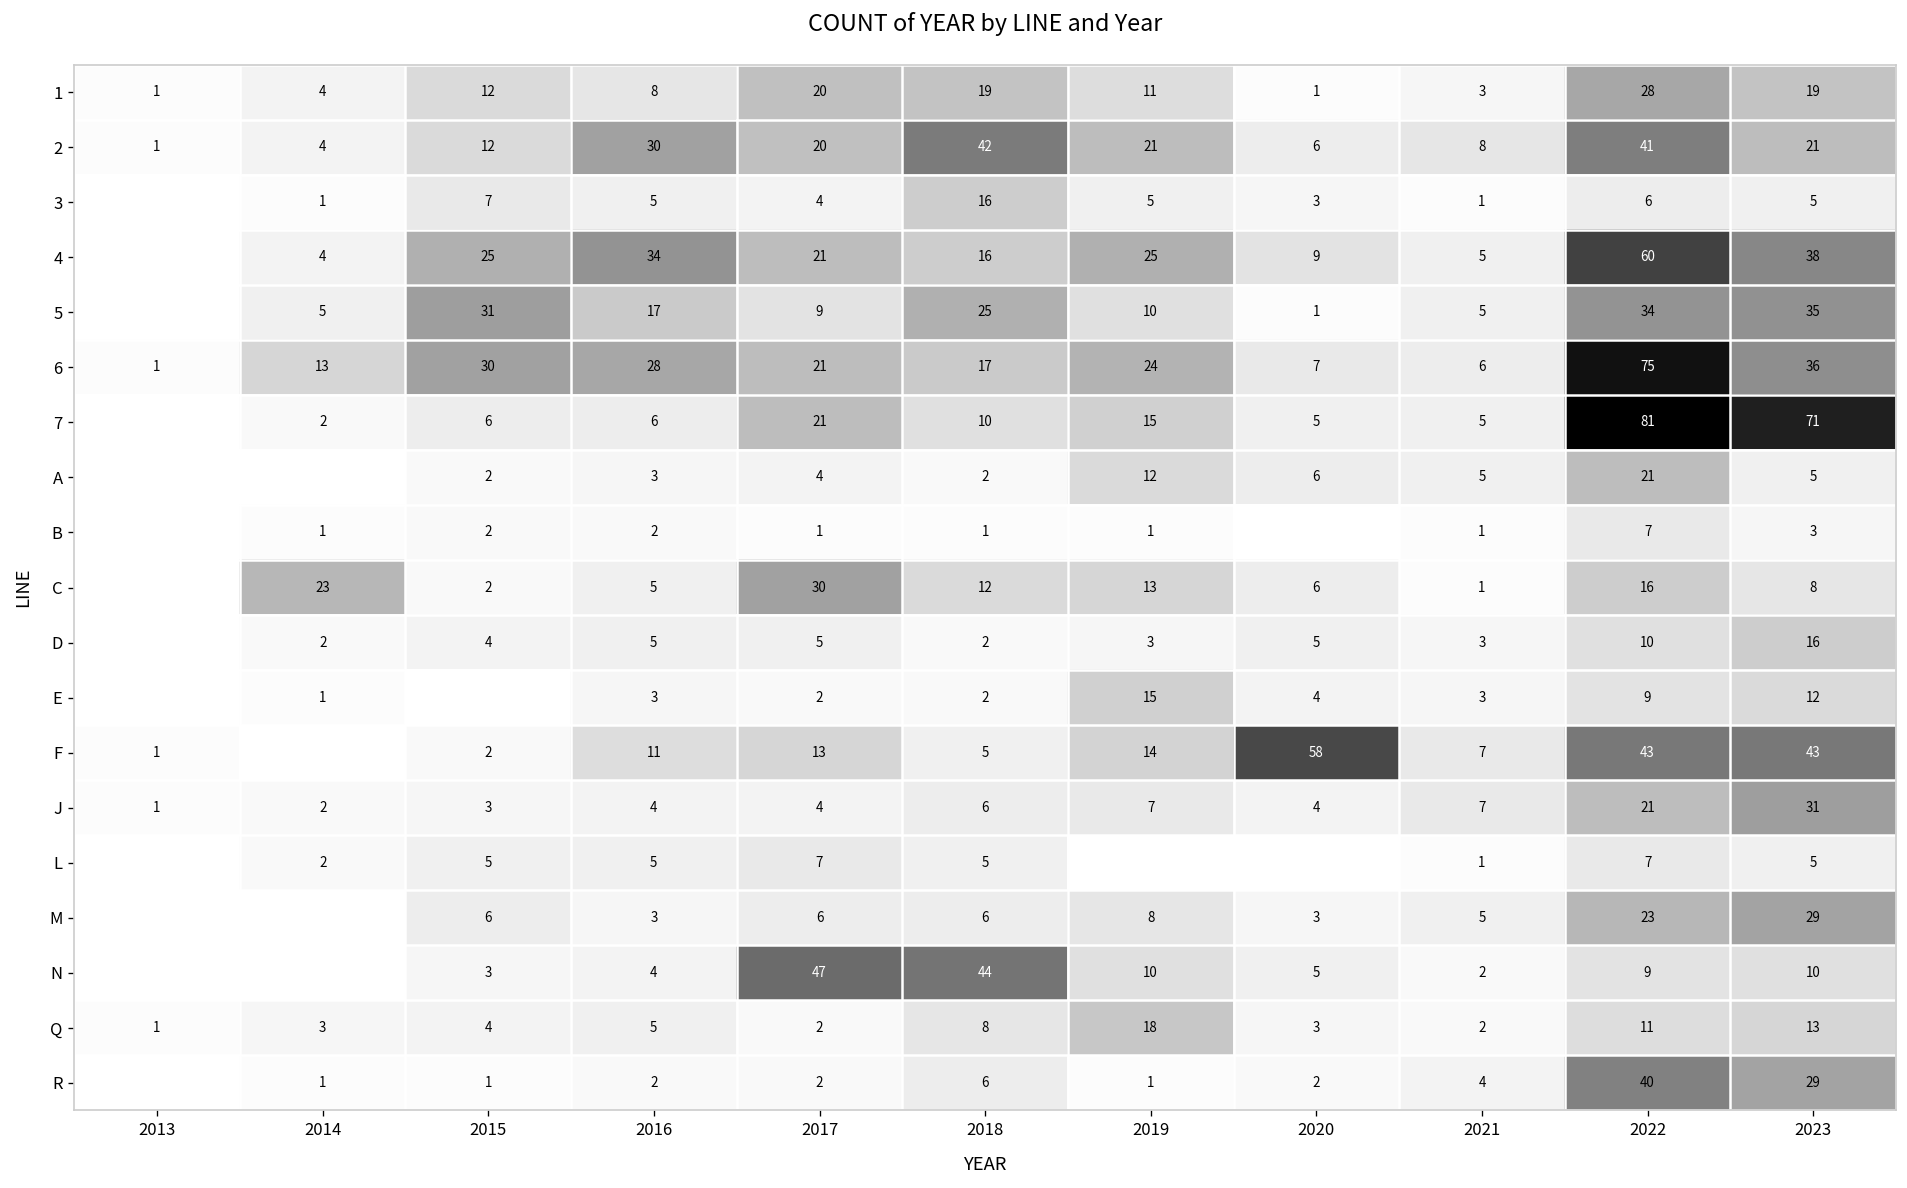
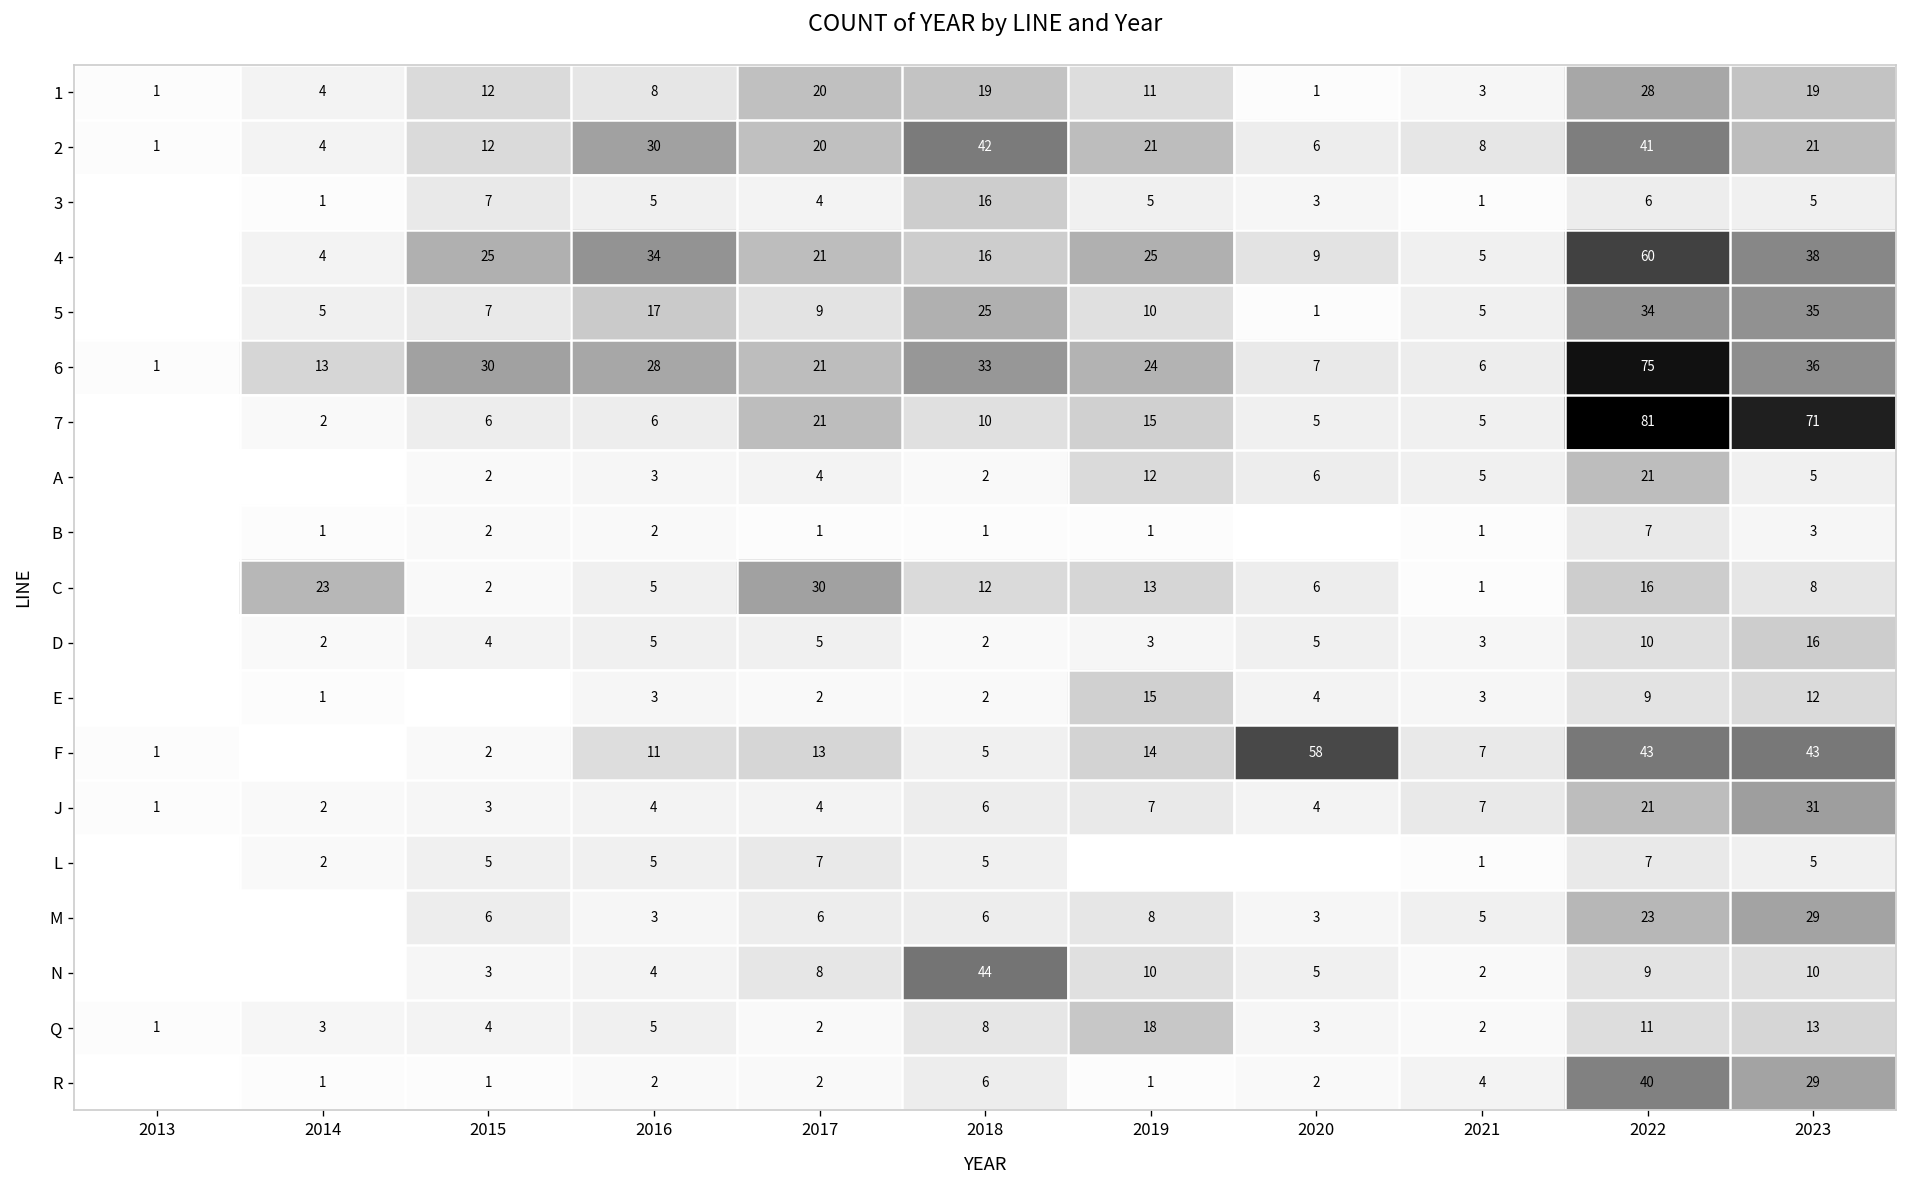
  {
    "1": {
      "2013": 1,
      "2014": 4,
      "2015": 12,
      "2016": 8,
      "2017": 20,
      "2018": 19,
      "2019": 11,
      "2020": 1,
      "2021": 3,
      "2022": 28,
      "2023": 19
    },
    "2": {
      "2013": 1,
      "2014": 4,
      "2015": 12,
      "2016": 30,
      "2017": 20,
      "2018": 42,
      "2019": 21,
      "2020": 6,
      "2021": 8,
      "2022": 41,
      "2023": 21
    },
    "3": {
      "2014": 1,
      "2015": 7,
      "2016": 5,
      "2017": 4,
      "2018": 16,
      "2019": 5,
      "2020": 3,
      "2021": 1,
      "2022": 6,
      "2023": 5
    },
    "4": {
      "2014": 4,
      "2015": 25,
      "2016": 34,
      "2017": 21,
      "2018": 16,
      "2019": 25,
      "2020": 9,
      "2021": 5,
      "2022": 60,
      "2023": 38
    },
    "5": {
      "2014": 5,
-     "2015": 31,
+     "2015": 7,
      "2016": 17,
      "2017": 9,
      "2018": 25,
      "2019": 10,
      "2020": 1,
      "2021": 5,
      "2022": 34,
      "2023": 35
    },
    "6": {
      "2013": 1,
      "2014": 13,
      "2015": 30,
      "2016": 28,
      "2017": 21,
-     "2018": 17,
+     "2018": 33,
      "2019": 24,
      "2020": 7,
      "2021": 6,
      "2022": 75,
      "2023": 36
    },
    "7": {
      "2014": 2,
      "2015": 6,
      "2016": 6,
      "2017": 21,
      "2018": 10,
      "2019": 15,
      "2020": 5,
      "2021": 5,
      "2022": 81,
      "2023": 71
    },
    "A": {
      "2015": 2,
      "2016": 3,
      "2017": 4,
      "2018": 2,
      "2019": 12,
      "2020": 6,
      "2021": 5,
      "2022": 21,
      "2023": 5
    },
    "B": {
      "2014": 1,
      "2015": 2,
      "2016": 2,
      "2017": 1,
      "2018": 1,
      "2019": 1,
      "2021": 1,
      "2022": 7,
      "2023": 3
    },
    "C": {
      "2014": 23,
      "2015": 2,
      "2016": 5,
      "2017": 30,
      "2018": 12,
      "2019": 13,
      "2020": 6,
      "2021": 1,
      "2022": 16,
      "2023": 8
    },
    "D": {
      "2014": 2,
      "2015": 4,
      "2016": 5,
      "2017": 5,
      "2018": 2,
      "2019": 3,
      "2020": 5,
      "2021": 3,
      "2022": 10,
      "2023": 16
    },
    "E": {
      "2014": 1,
      "2016": 3,
      "2017": 2,
      "2018": 2,
      "2019": 15,
      "2020": 4,
      "2021": 3,
      "2022": 9,
      "2023": 12
    },
    "F": {
      "2013": 1,
      "2015": 2,
      "2016": 11,
      "2017": 13,
      "2018": 5,
      "2019": 14,
      "2020": 58,
      "2021": 7,
      "2022": 43,
      "2023": 43
    },
    "J": {
      "2013": 1,
      "2014": 2,
      "2015": 3,
      "2016": 4,
      "2017": 4,
      "2018": 6,
      "2019": 7,
      "2020": 4,
      "2021": 7,
      "2022": 21,
      "2023": 31
    },
    "L": {
      "2014": 2,
      "2015": 5,
      "2016": 5,
      "2017": 7,
      "2018": 5,
      "2021": 1,
      "2022": 7,
      "2023": 5
    },
    "M": {
      "2015": 6,
      "2016": 3,
      "2017": 6,
      "2018": 6,
      "2019": 8,
      "2020": 3,
      "2021": 5,
      "2022": 23,
      "2023": 29
    },
    "N": {
      "2015": 3,
      "2016": 4,
-     "2017": 47,
+     "2017": 8,
      "2018": 44,
      "2019": 10,
      "2020": 5,
      "2021": 2,
      "2022": 9,
      "2023": 10
    },
    "Q": {
      "2013": 1,
      "2014": 3,
      "2015": 4,
      "2016": 5,
      "2017": 2,
      "2018": 8,
      "2019": 18,
      "2020": 3,
      "2021": 2,
      "2022": 11,
      "2023": 13
    },
    "R": {
      "2014": 1,
      "2015": 1,
      "2016": 2,
      "2017": 2,
      "2018": 6,
      "2019": 1,
      "2020": 2,
      "2021": 4,
      "2022": 40,
      "2023": 29
    }
  }
